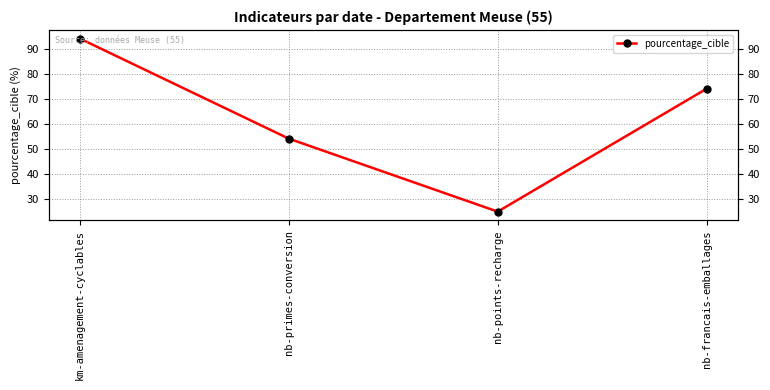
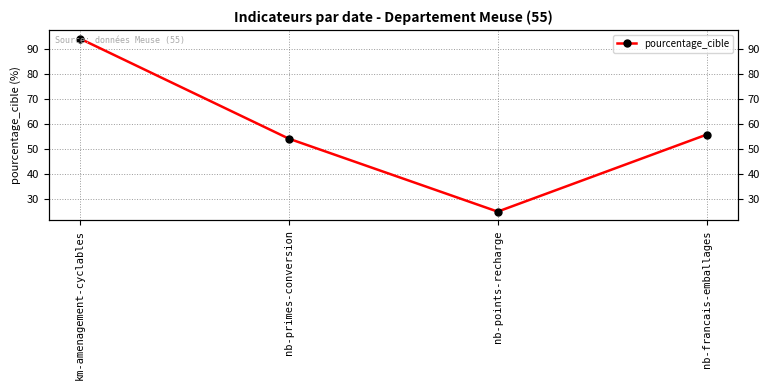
  {
    "nb-primes-conversion": 54,
    "nb-points-recharge": 25,
-   "nb-francais-emballages": 74
+   "nb-francais-emballages": 56
  }
